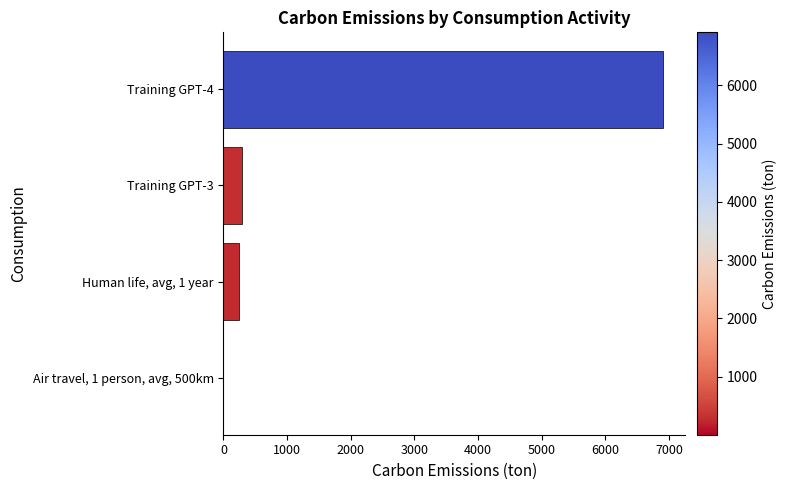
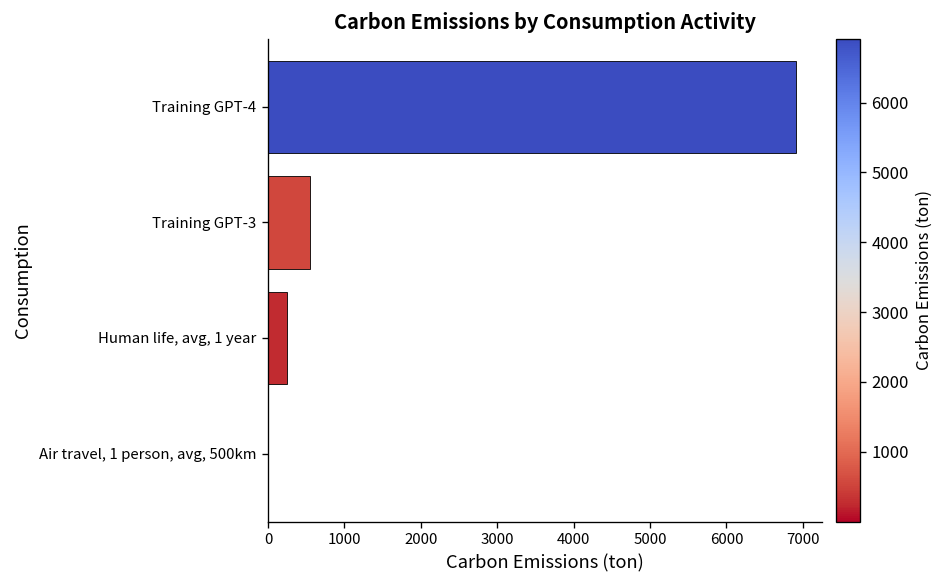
  {
    "Training GPT-4": 6900,
-   "Training GPT-3": 300,
+   "Training GPT-3": 600,
    "Human life, avg, 1 year": 300
  }
